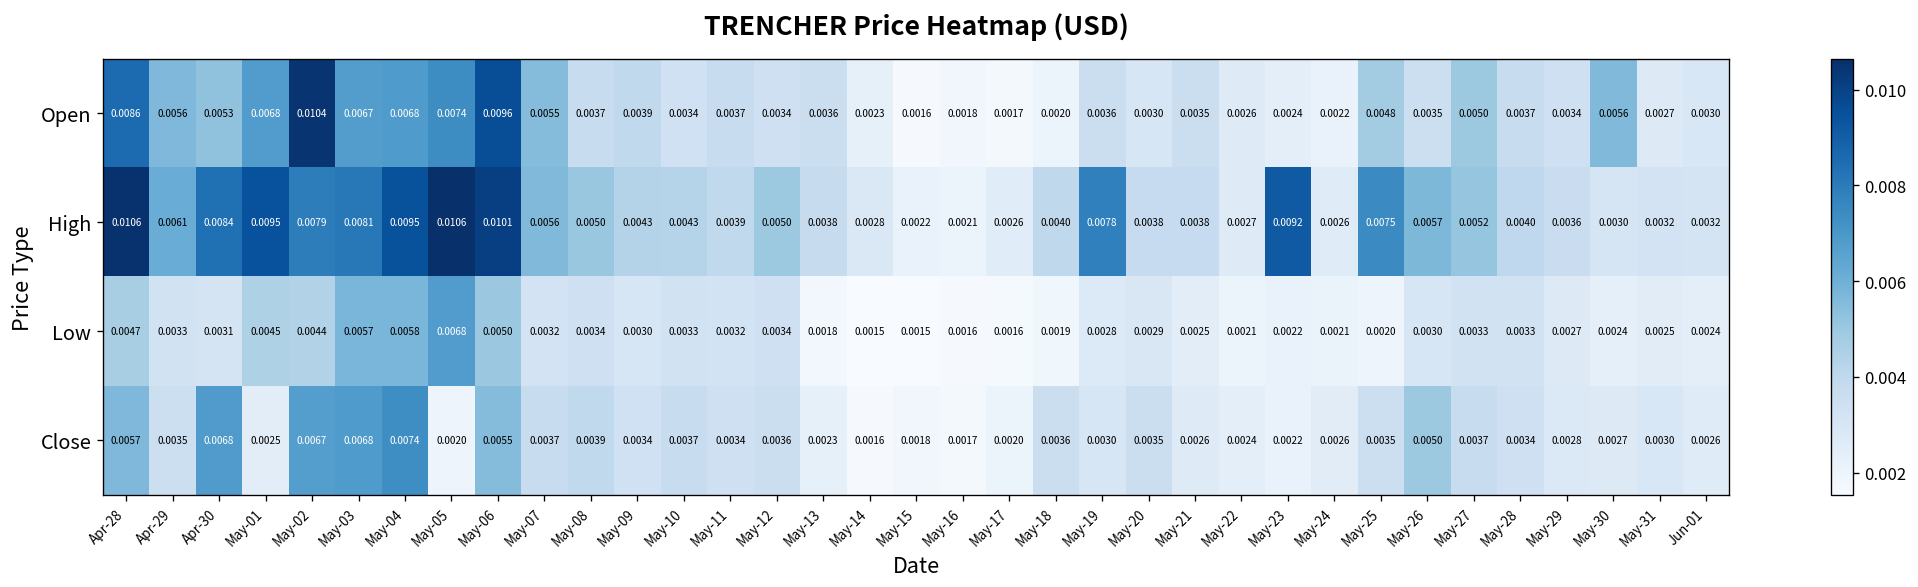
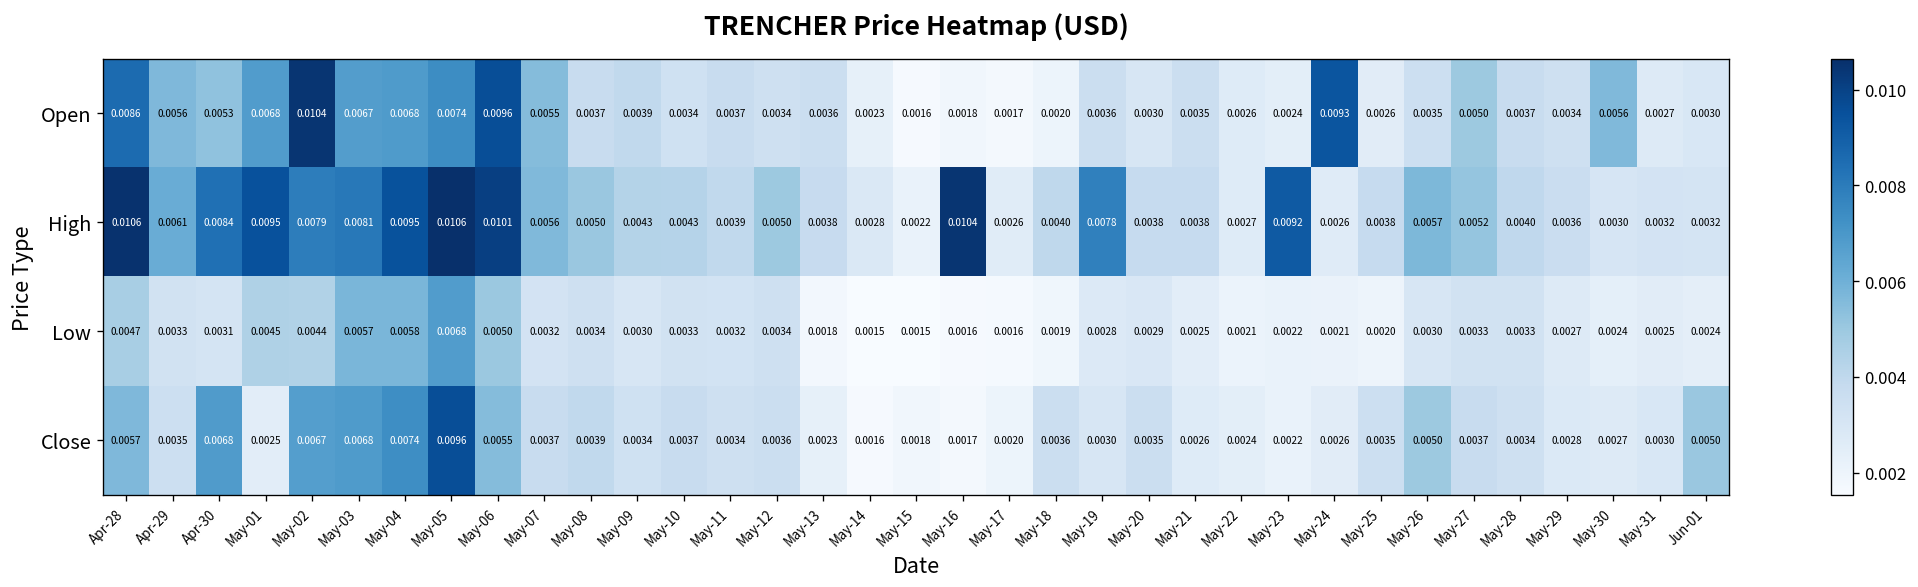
  {
    "Open": {
      "Apr-28": 0.0086,
      "Apr-29": 0.0056,
      "Apr-30": 0.0053,
      "May-01": 0.0068,
      "May-02": 0.0104,
      "May-03": 0.0067,
      "May-04": 0.0068,
      "May-05": 0.0074,
      "May-06": 0.0096,
      "May-07": 0.0055,
      "May-08": 0.0037,
      "May-09": 0.0039,
      "May-10": 0.0034,
      "May-11": 0.0037,
      "May-12": 0.0034,
      "May-13": 0.0036,
      "May-14": 0.0023,
      "May-15": 0.0016,
      "May-16": 0.0018,
      "May-17": 0.0017,
      "May-18": 0.0020,
      "May-19": 0.0036,
      "May-20": 0.0030,
      "May-21": 0.0035,
      "May-22": 0.0026,
      "May-23": 0.0024,
-     "May-24": 0.0022,
-     "May-25": 0.0048,
+     "May-24": 0.0093,
+     "May-25": 0.0026,
      "May-26": 0.0035,
      "May-27": 0.0050,
      "May-28": 0.0037,
      "May-29": 0.0034,
      "May-30": 0.0056,
      "May-31": 0.0027,
      "Jun-01": 0.0030
    },
    "High": {
      "Apr-28": 0.0106,
      "Apr-29": 0.0061,
      "Apr-30": 0.0084,
      "May-01": 0.0095,
      "May-02": 0.0079,
      "May-03": 0.0081,
      "May-04": 0.0095,
      "May-05": 0.0106,
      "May-06": 0.0101,
      "May-07": 0.0056,
      "May-08": 0.0050,
      "May-09": 0.0043,
      "May-10": 0.0043,
      "May-11": 0.0039,
      "May-12": 0.0050,
      "May-13": 0.0038,
      "May-14": 0.0028,
      "May-15": 0.0022,
-     "May-16": 0.0021,
+     "May-16": 0.0104,
      "May-17": 0.0026,
      "May-18": 0.0040,
      "May-19": 0.0078,
      "May-20": 0.0038,
      "May-21": 0.0038,
      "May-22": 0.0027,
      "May-23": 0.0092,
      "May-24": 0.0026,
-     "May-25": 0.0075,
+     "May-25": 0.0038,
      "May-26": 0.0057,
      "May-27": 0.0052,
      "May-28": 0.0040,
      "May-29": 0.0036,
      "May-30": 0.0030,
      "May-31": 0.0032,
      "Jun-01": 0.0032
    },
    "Low": {
      "Apr-28": 0.0047,
      "Apr-29": 0.0033,
      "Apr-30": 0.0031,
      "May-01": 0.0045,
      "May-02": 0.0044,
      "May-03": 0.0057,
      "May-04": 0.0058,
      "May-05": 0.0068,
      "May-06": 0.0050,
      "May-07": 0.0032,
      "May-08": 0.0034,
      "May-09": 0.0030,
      "May-10": 0.0033,
      "May-11": 0.0032,
      "May-12": 0.0034,
      "May-13": 0.0018,
      "May-14": 0.0015,
      "May-15": 0.0015,
      "May-16": 0.0016,
      "May-17": 0.0016,
      "May-18": 0.0019,
      "May-19": 0.0028,
      "May-20": 0.0029,
      "May-21": 0.0025,
      "May-22": 0.0021,
      "May-23": 0.0022,
      "May-24": 0.0021,
      "May-25": 0.0020,
      "May-26": 0.0030,
      "May-27": 0.0033,
      "May-28": 0.0033,
      "May-29": 0.0027,
      "May-30": 0.0024,
      "May-31": 0.0025,
      "Jun-01": 0.0024
    },
    "Close": {
      "Apr-28": 0.0057,
      "Apr-29": 0.0035,
      "Apr-30": 0.0068,
      "May-01": 0.0025,
      "May-02": 0.0067,
      "May-03": 0.0068,
      "May-04": 0.0074,
-     "May-05": 0.0020,
+     "May-05": 0.0096,
      "May-06": 0.0055,
      "May-07": 0.0037,
      "May-08": 0.0039,
      "May-09": 0.0034,
      "May-10": 0.0037,
      "May-11": 0.0034,
      "May-12": 0.0036,
      "May-13": 0.0023,
      "May-14": 0.0016,
      "May-15": 0.0018,
      "May-16": 0.0017,
      "May-17": 0.0020,
      "May-18": 0.0036,
      "May-19": 0.0030,
      "May-20": 0.0035,
      "May-21": 0.0026,
      "May-22": 0.0024,
      "May-23": 0.0022,
      "May-24": 0.0026,
      "May-25": 0.0035,
      "May-26": 0.0050,
      "May-27": 0.0037,
      "May-28": 0.0034,
      "May-29": 0.0028,
      "May-30": 0.0027,
      "May-31": 0.0030,
-     "Jun-01": 0.0026
+     "Jun-01": 0.0050
    }
  }
